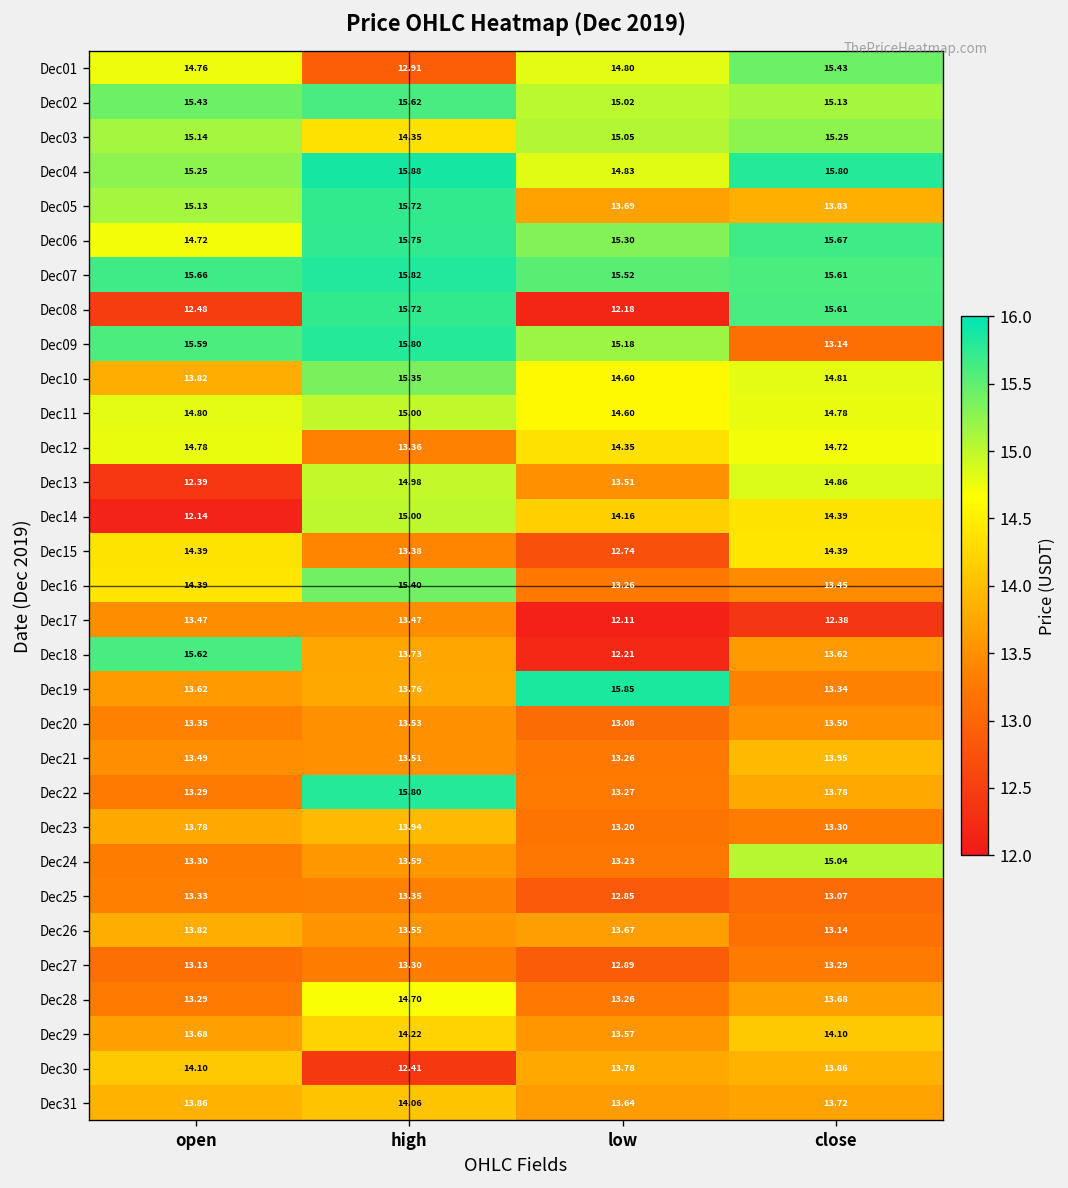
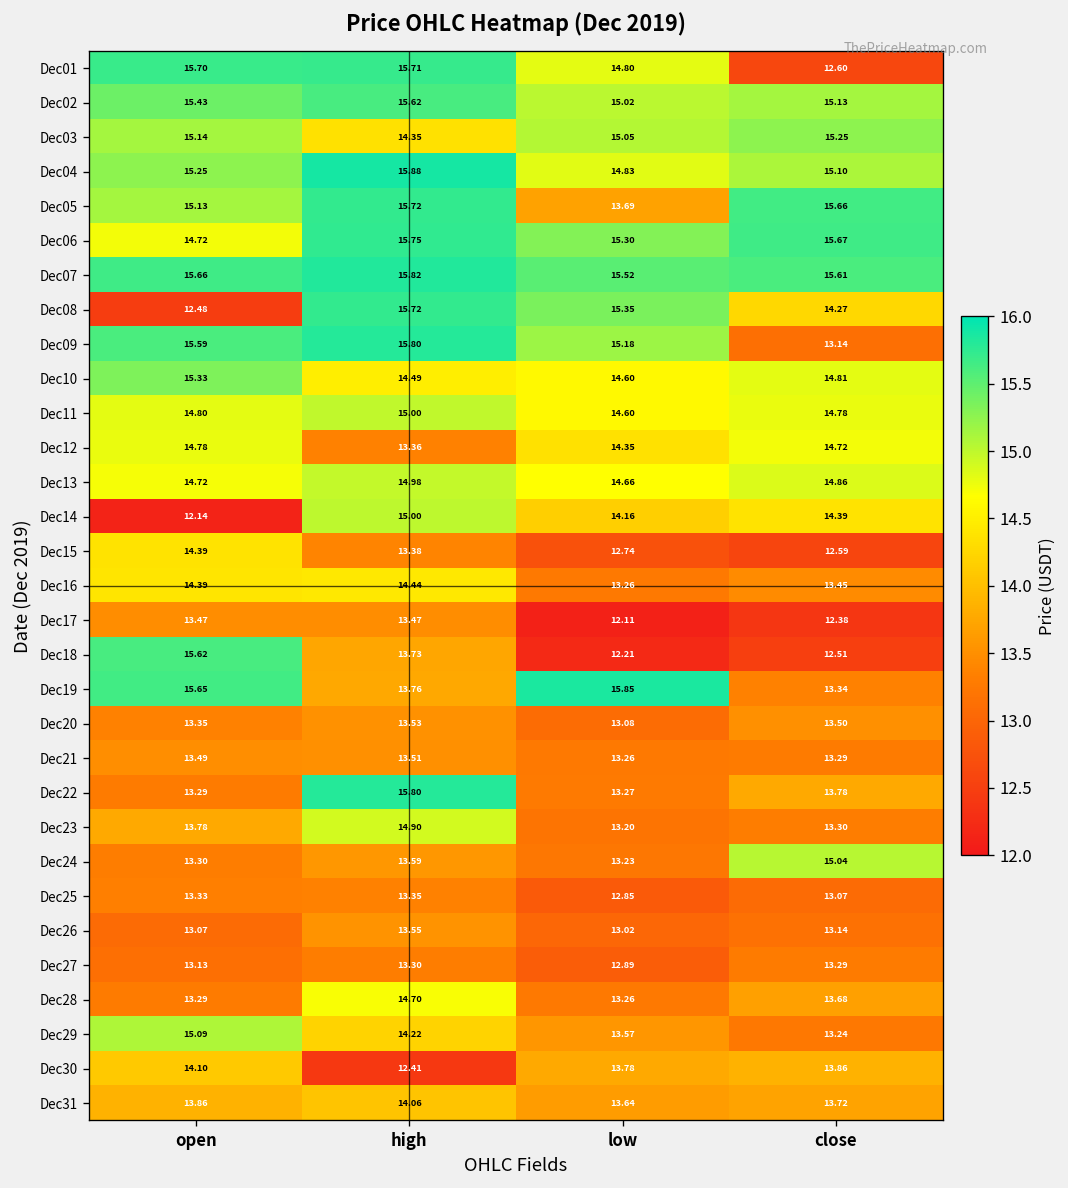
  {
    "Dec01": {
-     "open": 14.76,
-     "high": 12.91,
+     "open": 15.70,
+     "high": 15.71,
      "low": 14.80,
-     "close": 15.43
+     "close": 12.60
    },
    "Dec02": {
      "open": 15.43,
      "high": 15.62,
      "low": 15.02,
      "close": 15.13
    },
    "Dec03": {
      "open": 15.14,
      "high": 14.35,
      "low": 15.05,
      "close": 15.25
    },
    "Dec04": {
      "open": 15.25,
      "high": 15.88,
      "low": 14.83,
-     "close": 15.80
+     "close": 15.10
    },
    "Dec05": {
      "open": 15.13,
      "high": 15.72,
      "low": 13.69,
-     "close": 13.83
+     "close": 15.66
    },
    "Dec06": {
      "open": 14.72,
      "high": 15.75,
      "low": 15.30,
      "close": 15.67
    },
    "Dec07": {
      "open": 15.66,
      "high": 15.82,
      "low": 15.52,
      "close": 15.61
    },
    "Dec08": {
      "open": 12.48,
      "high": 15.72,
-     "low": 12.18,
-     "close": 15.61
+     "low": 15.35,
+     "close": 14.27
    },
    "Dec09": {
      "open": 15.59,
      "high": 15.80,
      "low": 15.18,
      "close": 13.14
    },
    "Dec10": {
-     "open": 13.82,
-     "high": 15.35,
+     "open": 15.33,
+     "high": 14.49,
      "low": 14.60,
      "close": 14.81
    },
    "Dec11": {
      "open": 14.80,
      "high": 15.00,
      "low": 14.60,
      "close": 14.78
    },
    "Dec12": {
      "open": 14.78,
      "high": 13.36,
      "low": 14.35,
      "close": 14.72
    },
    "Dec13": {
-     "open": 12.39,
+     "open": 14.72,
      "high": 14.98,
-     "low": 13.51,
+     "low": 14.66,
      "close": 14.86
    },
    "Dec14": {
      "open": 12.14,
      "high": 15.00,
      "low": 14.16,
      "close": 14.39
    },
    "Dec15": {
      "open": 14.39,
      "high": 13.38,
      "low": 12.74,
-     "close": 14.39
+     "close": 12.59
    },
    "Dec16": {
      "open": 14.39,
-     "high": 15.40,
+     "high": 14.44,
      "low": 13.26,
      "close": 13.45
    },
    "Dec17": {
      "open": 13.47,
      "high": 13.47,
      "low": 12.11,
      "close": 12.38
    },
    "Dec18": {
      "open": 15.62,
      "high": 13.73,
      "low": 12.21,
-     "close": 13.62
+     "close": 12.51
    },
    "Dec19": {
-     "open": 13.62,
+     "open": 15.65,
      "high": 13.76,
      "low": 15.85,
      "close": 13.34
    },
    "Dec20": {
      "open": 13.35,
      "high": 13.53,
      "low": 13.08,
      "close": 13.50
    },
    "Dec21": {
      "open": 13.49,
      "high": 13.51,
      "low": 13.26,
-     "close": 13.95
+     "close": 13.29
    },
    "Dec22": {
      "open": 13.29,
      "high": 15.80,
      "low": 13.27,
      "close": 13.78
    },
    "Dec23": {
      "open": 13.78,
-     "high": 13.94,
+     "high": 14.90,
      "low": 13.20,
      "close": 13.30
    },
    "Dec24": {
      "open": 13.30,
      "high": 13.59,
      "low": 13.23,
      "close": 15.04
    },
    "Dec25": {
      "open": 13.33,
      "high": 13.35,
      "low": 12.85,
      "close": 13.07
    },
    "Dec26": {
-     "open": 13.82,
+     "open": 13.07,
      "high": 13.55,
-     "low": 13.67,
+     "low": 13.02,
      "close": 13.14
    },
    "Dec27": {
      "open": 13.13,
      "high": 13.30,
      "low": 12.89,
      "close": 13.29
    },
    "Dec28": {
      "open": 13.29,
      "high": 14.70,
      "low": 13.26,
      "close": 13.68
    },
    "Dec29": {
-     "open": 13.68,
+     "open": 15.09,
      "high": 14.22,
      "low": 13.57,
-     "close": 14.10
+     "close": 13.24
    },
    "Dec30": {
      "open": 14.10,
      "high": 12.41,
      "low": 13.78,
      "close": 13.86
    },
    "Dec31": {
      "open": 13.86,
      "high": 14.06,
      "low": 13.64,
      "close": 13.72
    }
  }
